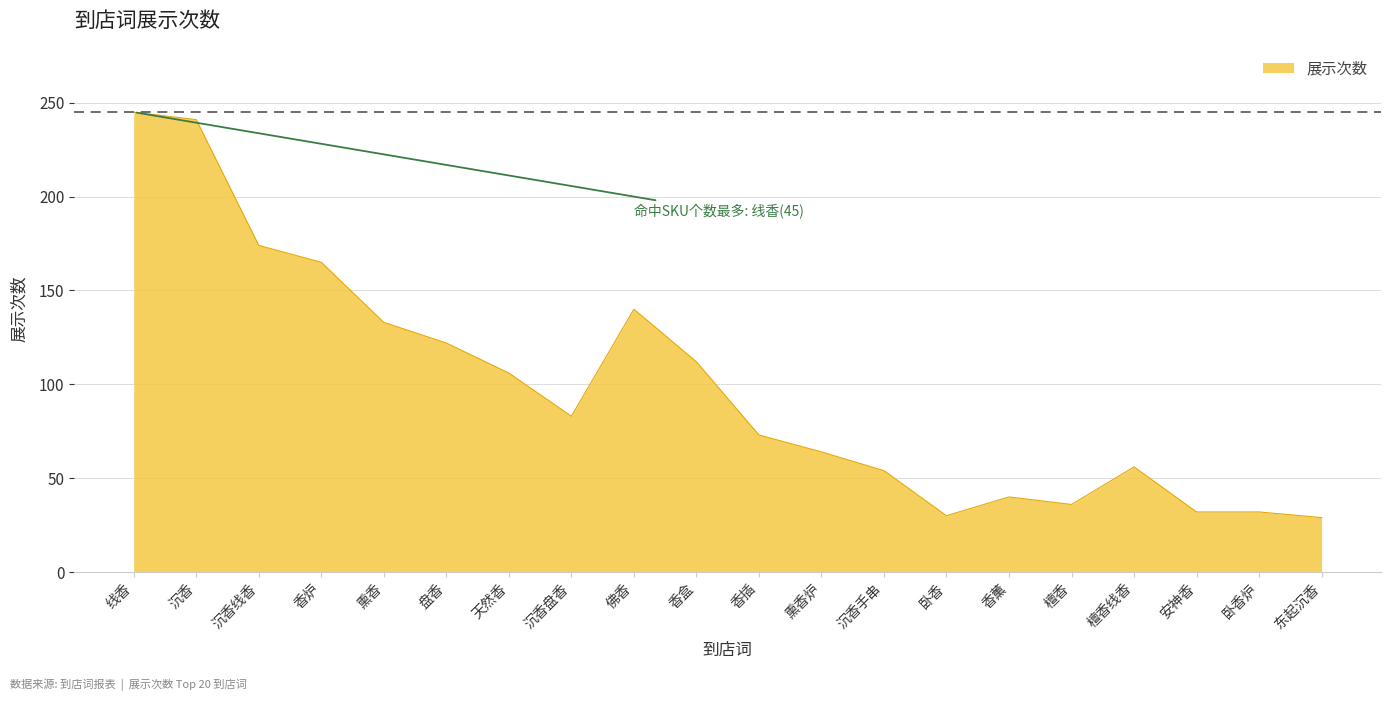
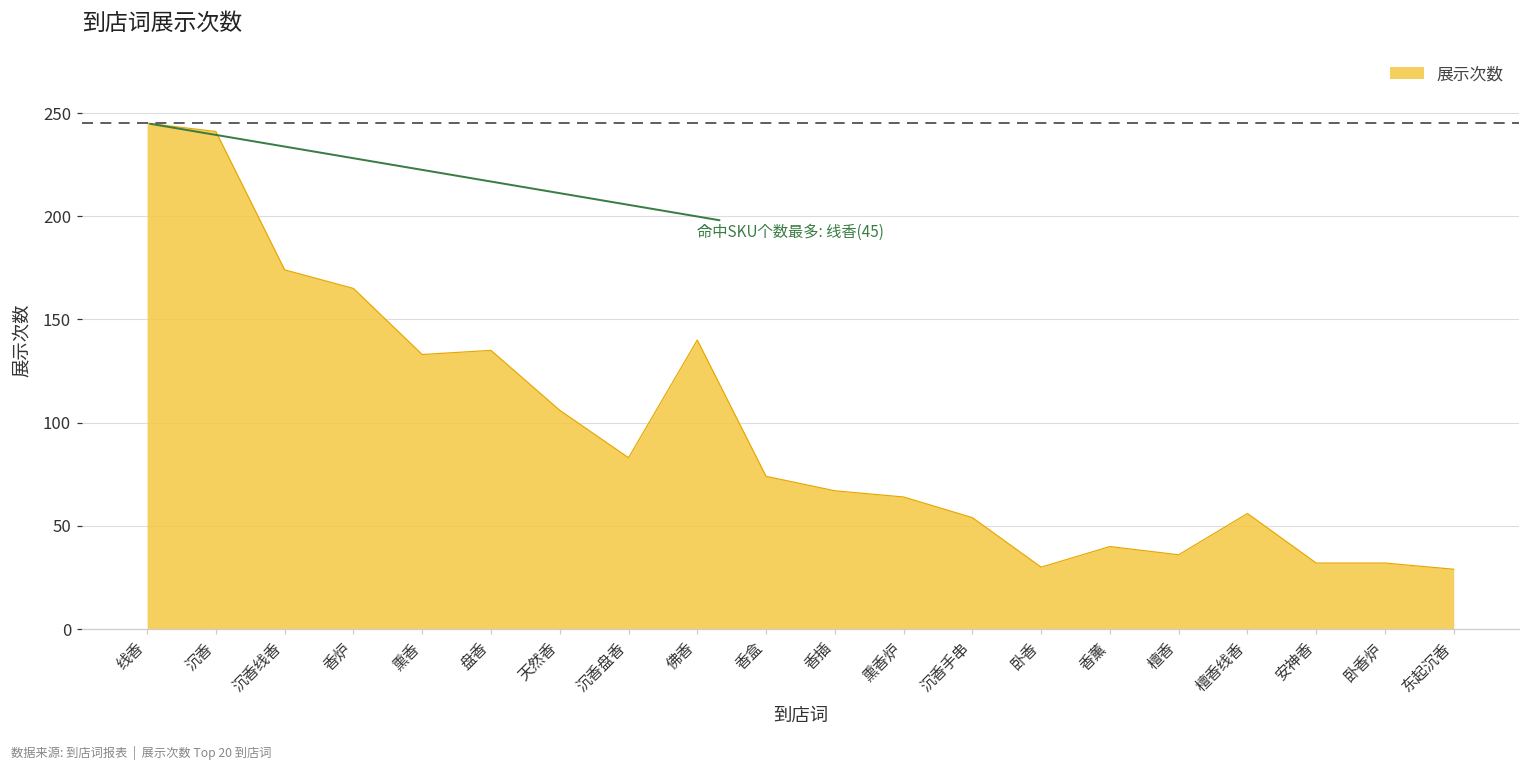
  {
    "线香": 245,
    "沉香线香": 174,
    "香炉": 165,
    "熏香": 133,
-   "盘香": 122,
+   "盘香": 135,
    "天然香": 106,
    "沉香盘香": 83,
    "佛香": 140,
-   "香盒": 112,
-   "香插": 73,
+   "香盒": 74,
+   "香插": 67,
    "熏香炉": 64,
    "沉香手串": 54,
    "卧香": 30,
    "香薰": 40,
    "檀香": 36,
    "檀香线香": 56,
    "安神香": 32,
    "卧香炉": 32,
    "东起沉香": 29
  }
